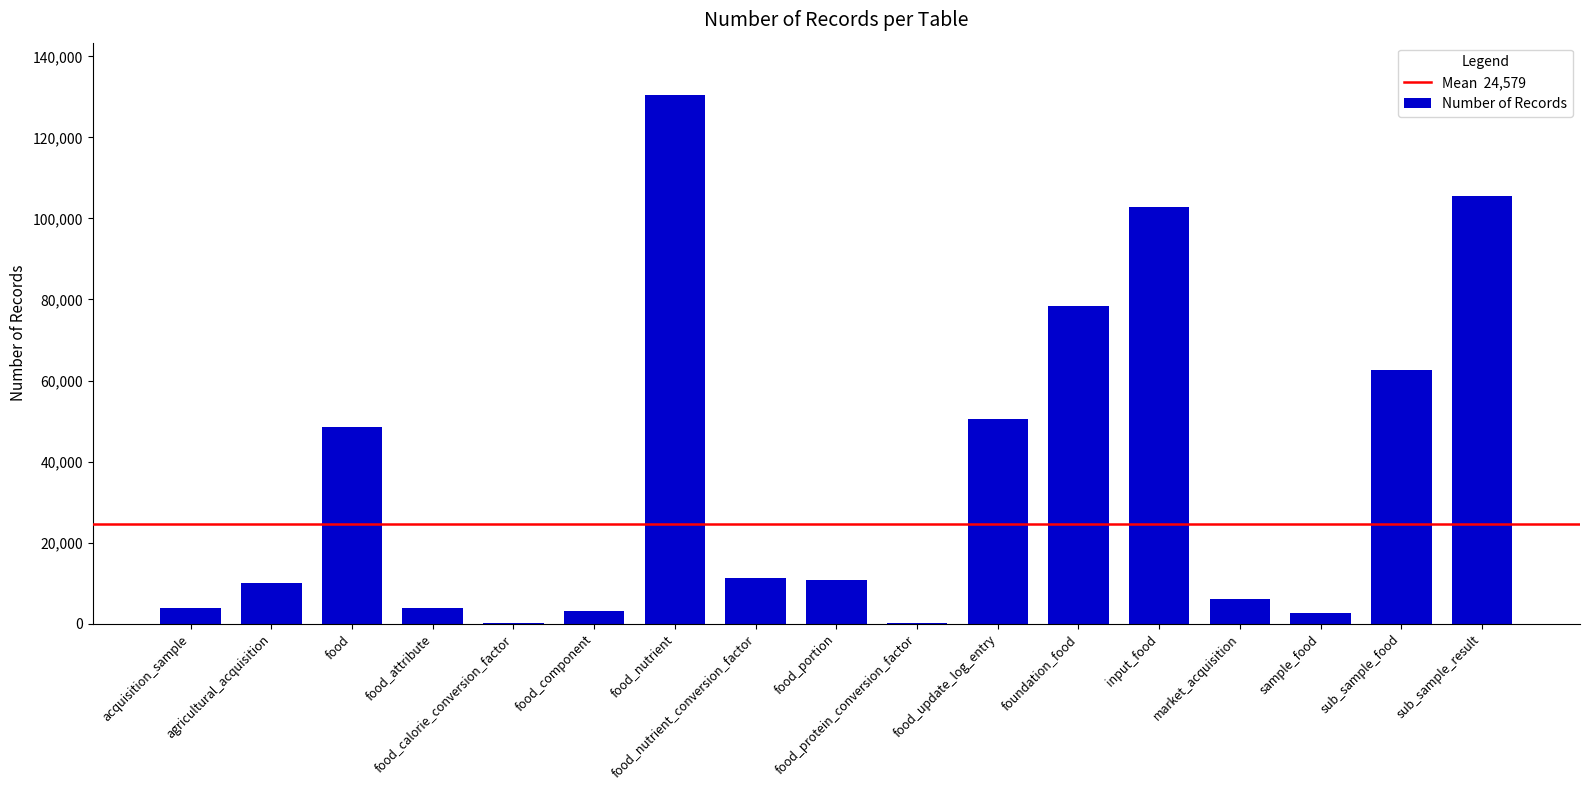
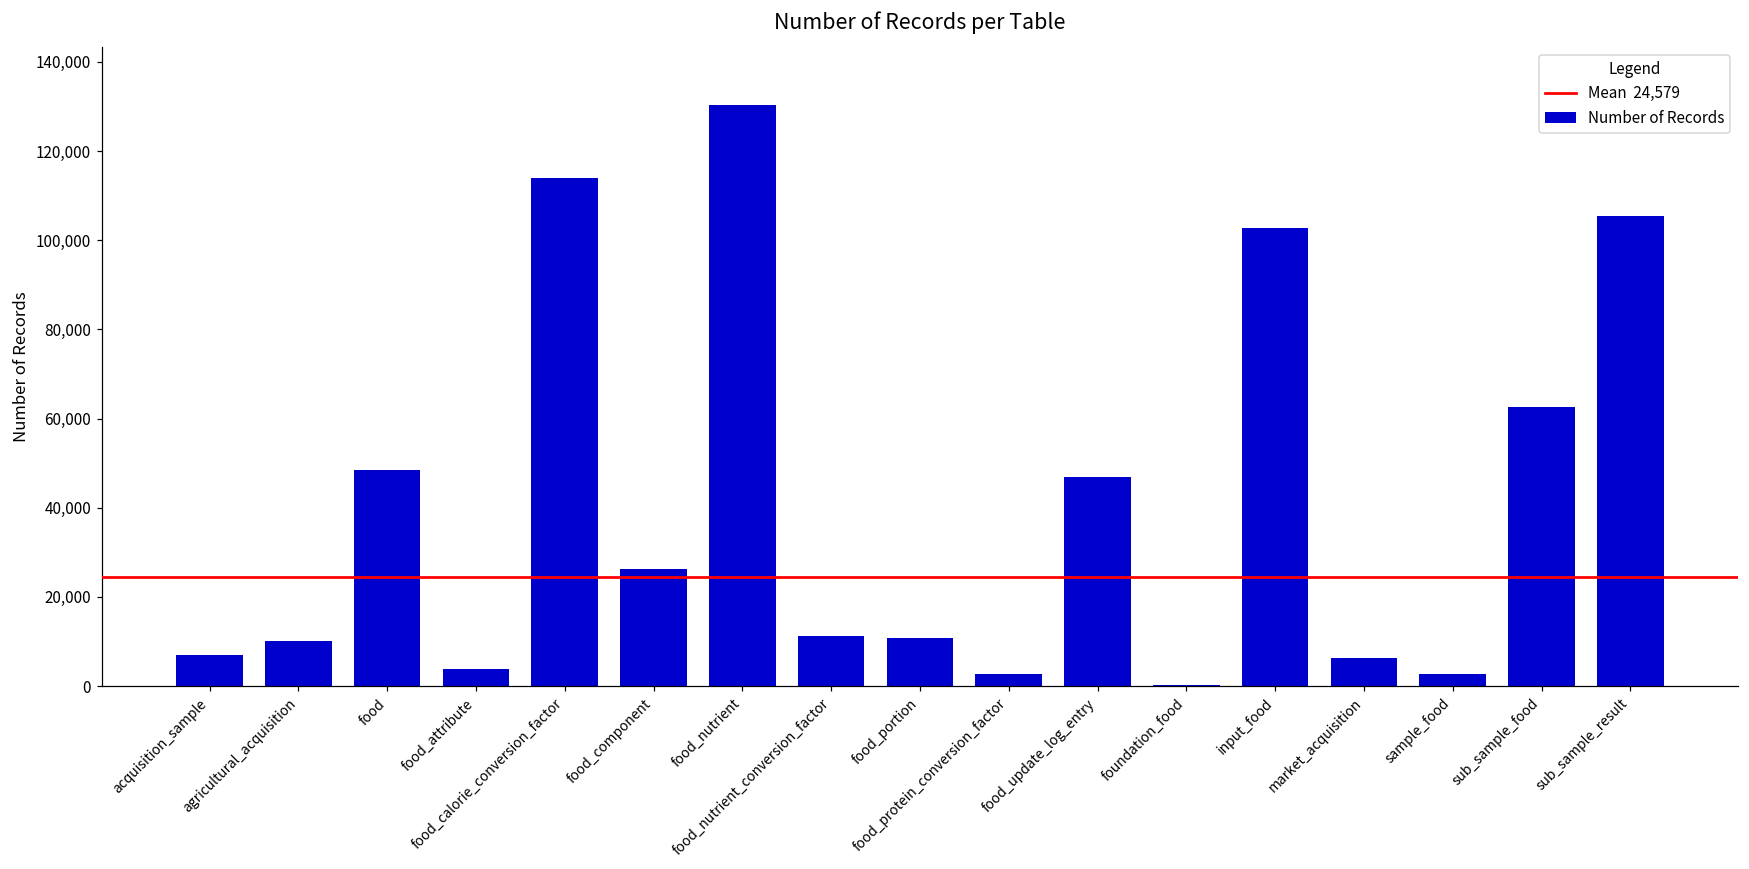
  {
-   "acquisition_sample": "4,000",
+   "acquisition_sample": "7,000",
    "agricultural_acquisition": "10,000",
    "food": "49,000",
    "food_attribute": "4,000",
-   "food_calorie_conversion_factor": "0",
-   "food_component": "3,000",
+   "food_calorie_conversion_factor": "114,000",
+   "food_component": "26,000",
    "food_nutrient": "130,000",
    "food_nutrient_conversion_factor": "11,000",
    "food_portion": "11,000",
-   "food_protein_conversion_factor": "0",
-   "food_update_log_entry": "51,000",
-   "foundation_food": "78,000",
+   "food_protein_conversion_factor": "3,000",
+   "food_update_log_entry": "47,000",
+   "foundation_food": "0",
    "input_food": "103,000",
    "market_acquisition": "6,000",
    "sample_food": "3,000",
    "sub_sample_food": "63,000",
    "sub_sample_result": "105,000"
  }
